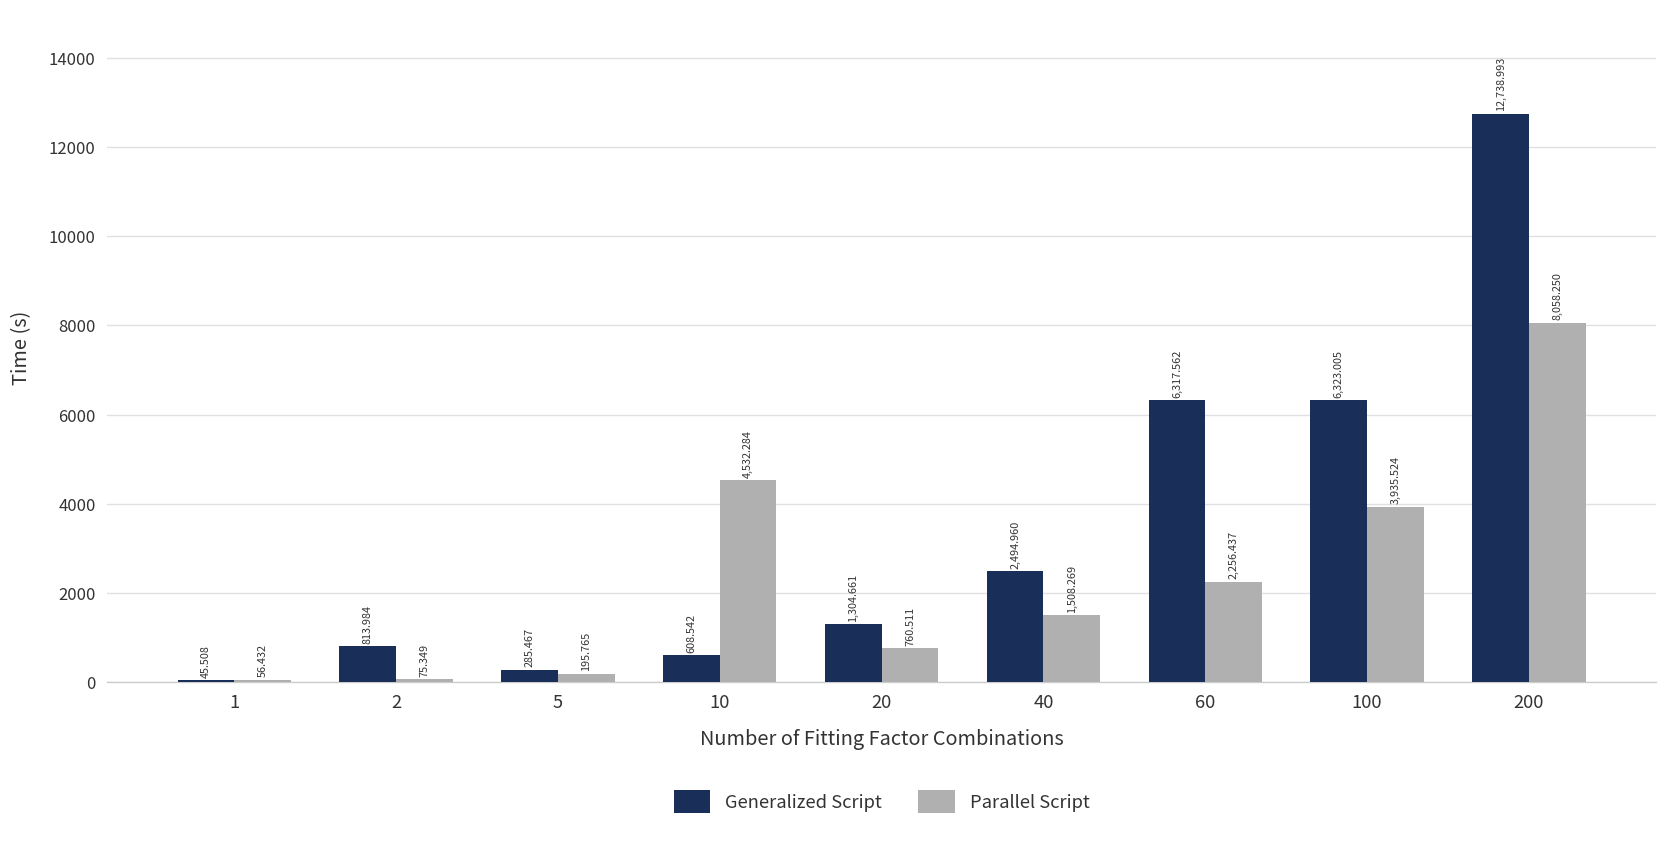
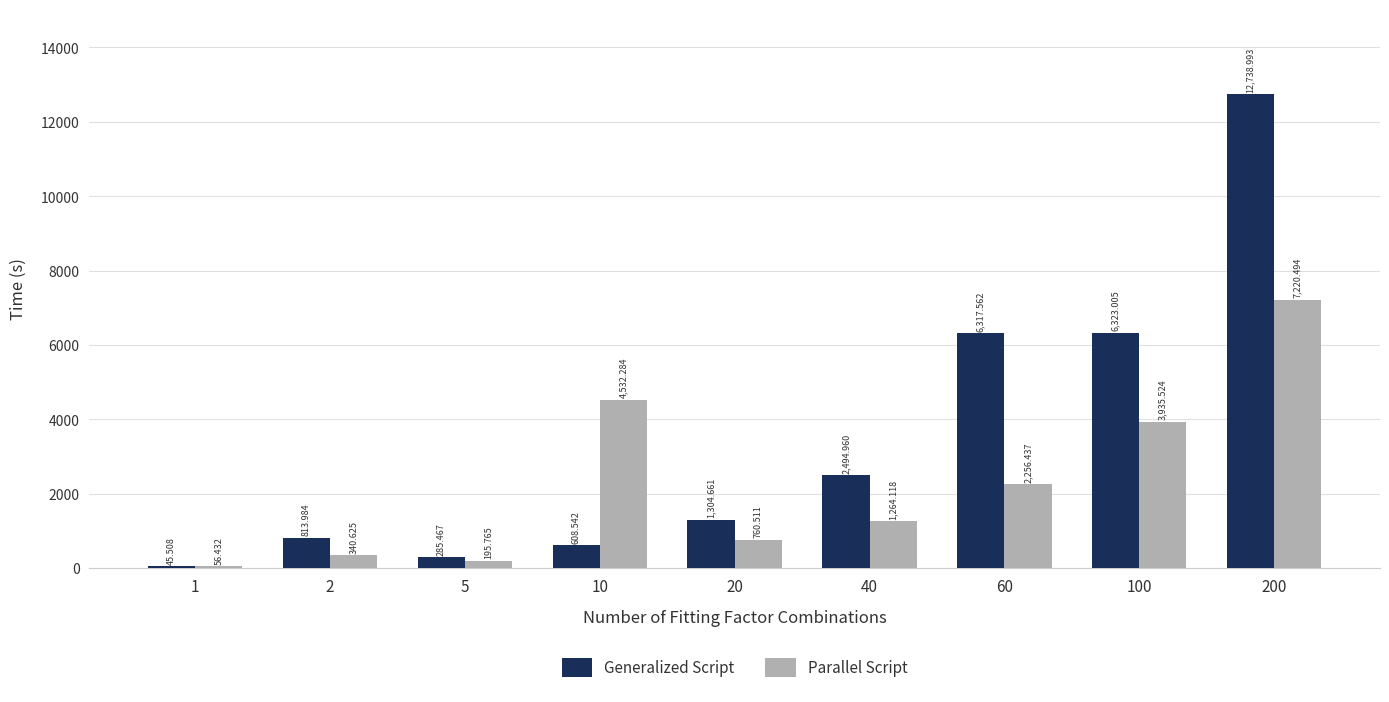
  {
    "Generalized Script": {
      "1": "45.508",
      "2": "813.984",
      "5": "285.467",
      "10": "608.542",
      "20": "1,304.661",
      "40": "2,494.960",
      "60": "6,317.562",
      "100": "6,323.005",
      "200": "12,738.993"
    },
    "Parallel Script": {
      "1": "56.432",
-     "2": "75.349",
+     "2": "340.625",
      "5": "195.765",
      "10": "4,532.284",
      "20": "760.511",
-     "40": "1,508.269",
+     "40": "1,264.118",
      "60": "2,256.437",
      "100": "3,935.524",
-     "200": "8,058.250"
+     "200": "7,220.494"
    }
  }
